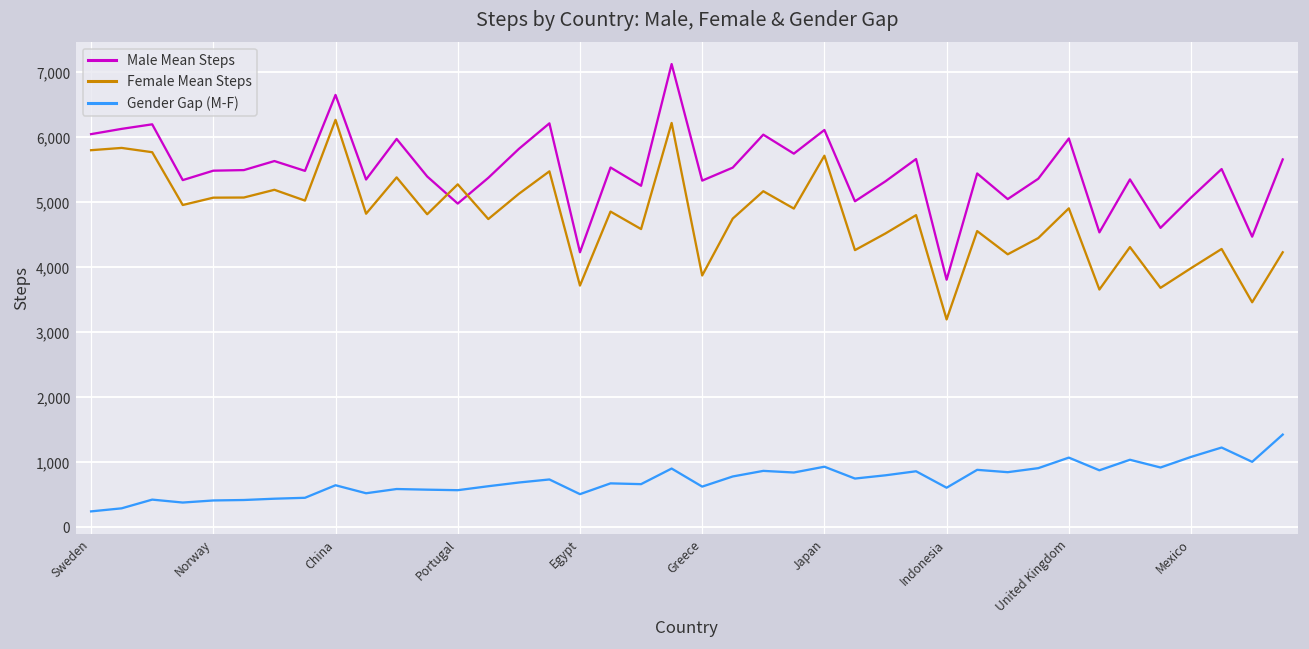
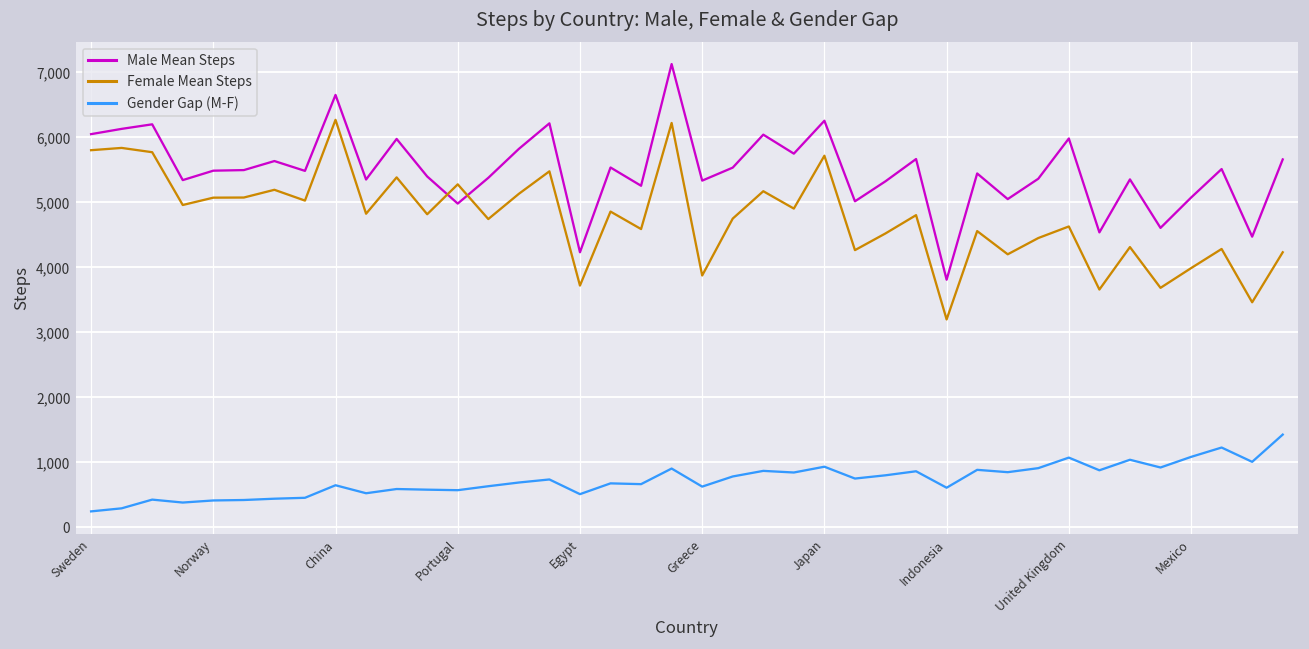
  {
    "Male Mean Steps": {
      "Sweden": "6,000",
      "Norway": "5,500",
      "China": "6,700",
      "Portugal": "5,000",
      "Egypt": "4,200",
      "Greece": "5,300",
-     "Japan": "6,100",
+     "Japan": "6,300",
      "Indonesia": "3,800",
      "United Kingdom": "6,000",
      "Mexico": "5,100"
    },
    "Female Mean Steps": {
      "Sweden": "5,800",
      "Norway": "5,100",
      "China": "6,300",
      "Portugal": "5,300",
      "Egypt": "3,700",
      "Greece": "3,900",
      "Japan": "5,700",
      "Indonesia": "3,200",
-     "United Kingdom": "4,900",
+     "United Kingdom": "4,600",
      "Mexico": "4,000"
    },
    "Gender Gap (M-F)": {
      "Sweden": "200",
      "Norway": "400",
      "China": "600",
      "Portugal": "600",
      "Egypt": "500",
      "Greece": "600",
      "Japan": "900",
      "Indonesia": "600",
      "United Kingdom": "1,100",
      "Mexico": "1,100"
    }
  }
